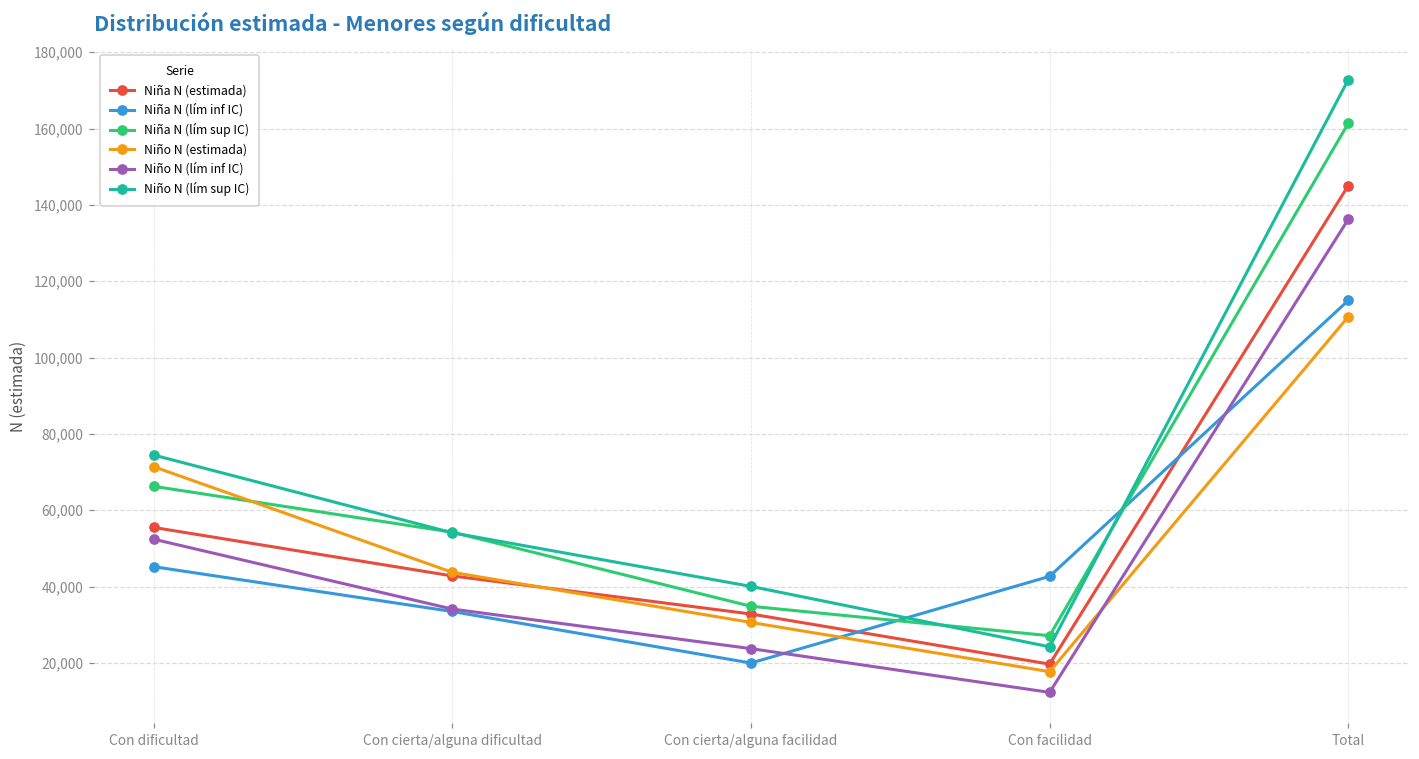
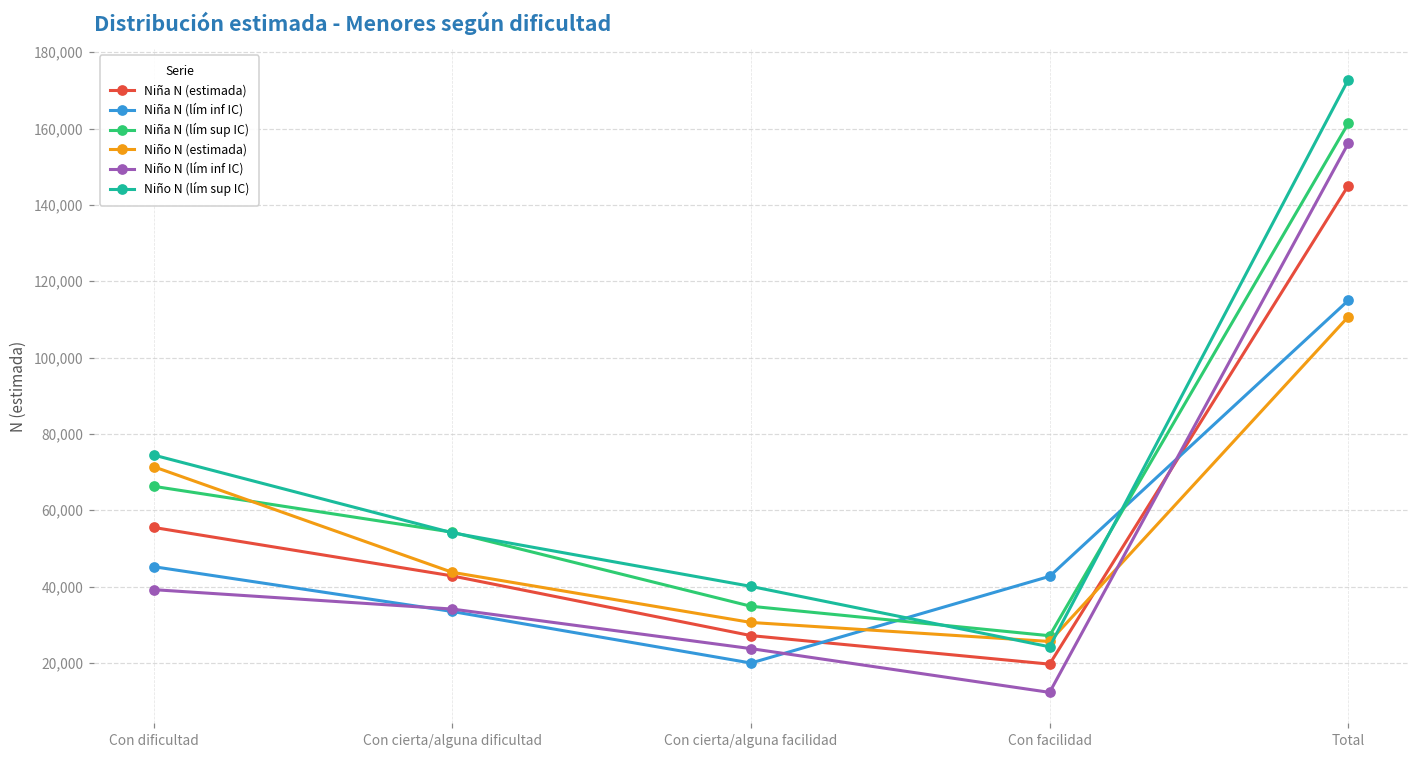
  {
    "Niña N (estimada)": {
      "Con dificultad": "55,000",
      "Con cierta/alguna dificultad": "43,000",
-     "Con cierta/alguna facilidad": "33,000",
+     "Con cierta/alguna facilidad": "27,000",
      "Con facilidad": "20,000",
      "Total": "145,000"
    },
    "Niña N (lím inf IC)": {
      "Con dificultad": "45,000",
      "Con cierta/alguna facilidad": "20,000",
      "Con facilidad": "43,000",
      "Total": "115,000"
    },
    "Niño N (estimada)": {
      "Con dificultad": "71,000",
      "Con cierta/alguna dificultad": "44,000",
      "Con cierta/alguna facilidad": "31,000",
-     "Con facilidad": "18,000",
+     "Con facilidad": "26,000",
      "Total": "111,000"
    },
    "Niño N (lím inf IC)": {
-     "Con dificultad": "52,000",
+     "Con dificultad": "39,000",
      "Con cierta/alguna facilidad": "24,000",
      "Con facilidad": "12,000",
-     "Total": "136,000"
+     "Total": "156,000"
    }
  }
